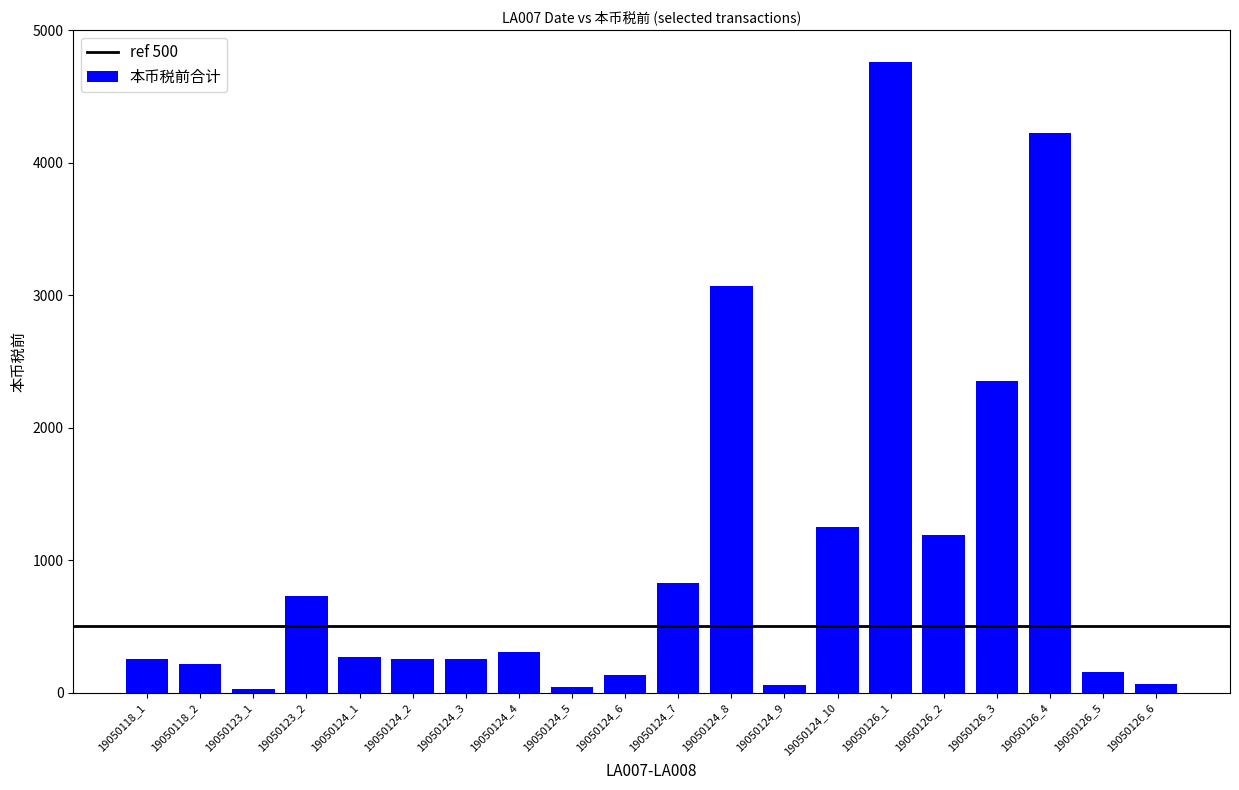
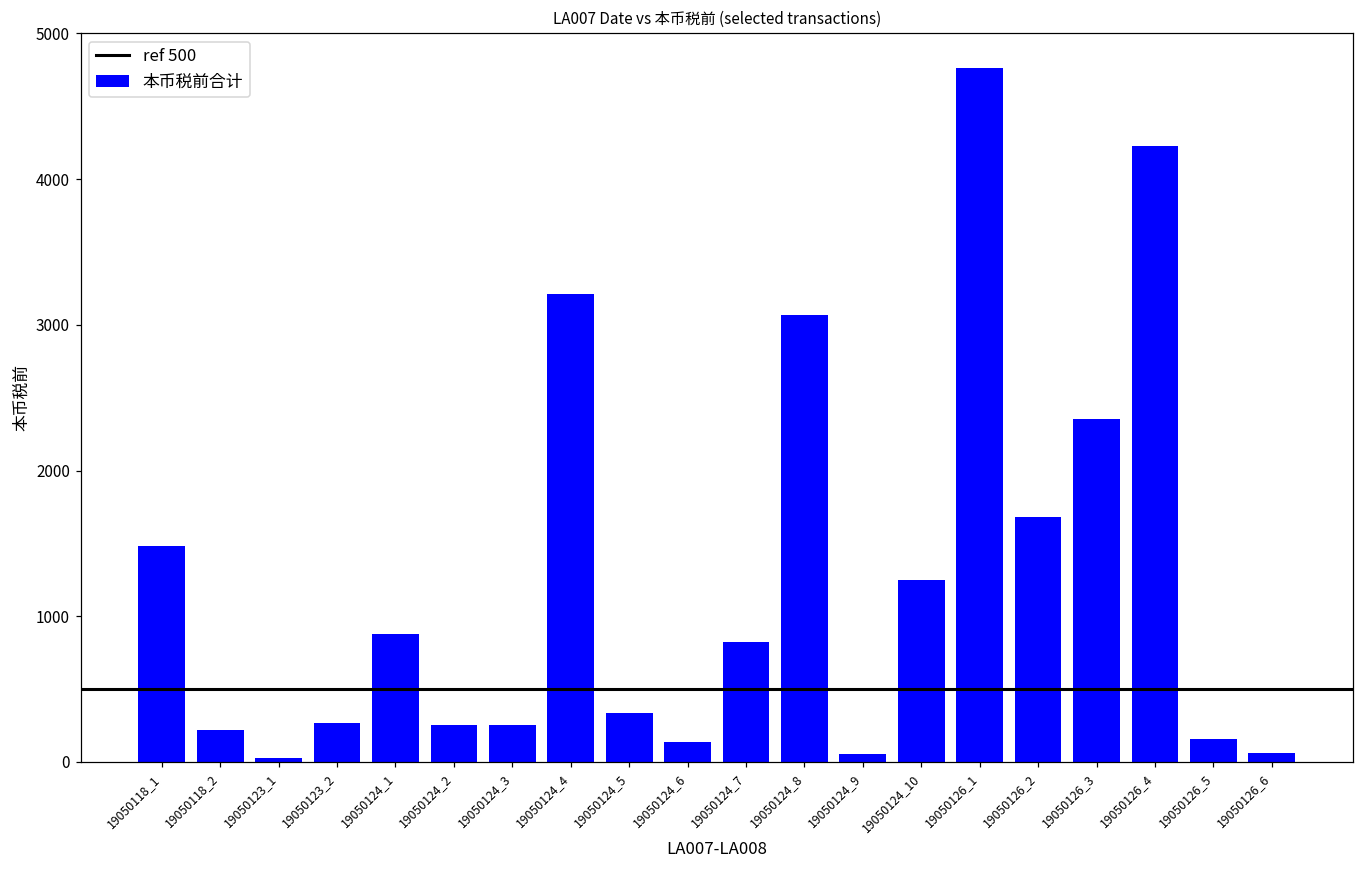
  {
-   "19050118_1": 250,
+   "19050118_1": 1480,
    "19050118_2": 220,
    "19050123_1": 30,
-   "19050123_2": 730,
-   "19050124_1": 270,
+   "19050123_2": 260,
+   "19050124_1": 880,
    "19050124_2": 250,
    "19050124_3": 250,
-   "19050124_4": 310,
-   "19050124_5": 40,
+   "19050124_4": 3210,
+   "19050124_5": 340,
    "19050124_6": 140,
    "19050124_7": 820,
    "19050124_8": 3070,
    "19050124_9": 50,
    "19050124_10": 1250,
    "19050126_1": 4760,
-   "19050126_2": 1190,
+   "19050126_2": 1680,
    "19050126_3": 2350,
    "19050126_4": 4230,
    "19050126_5": 150,
    "19050126_6": 60
  }
